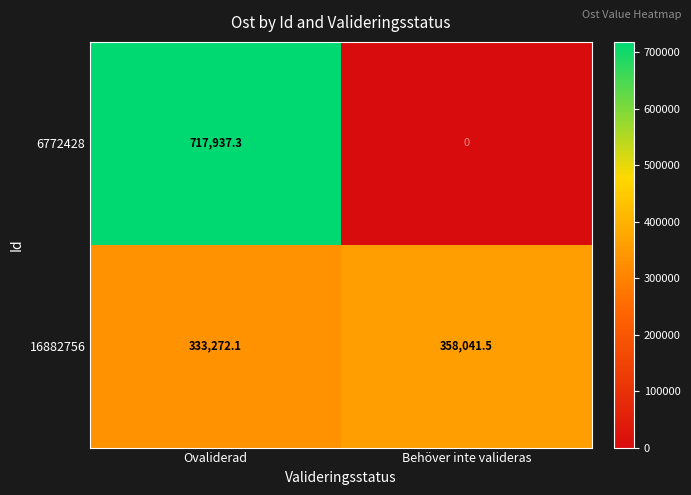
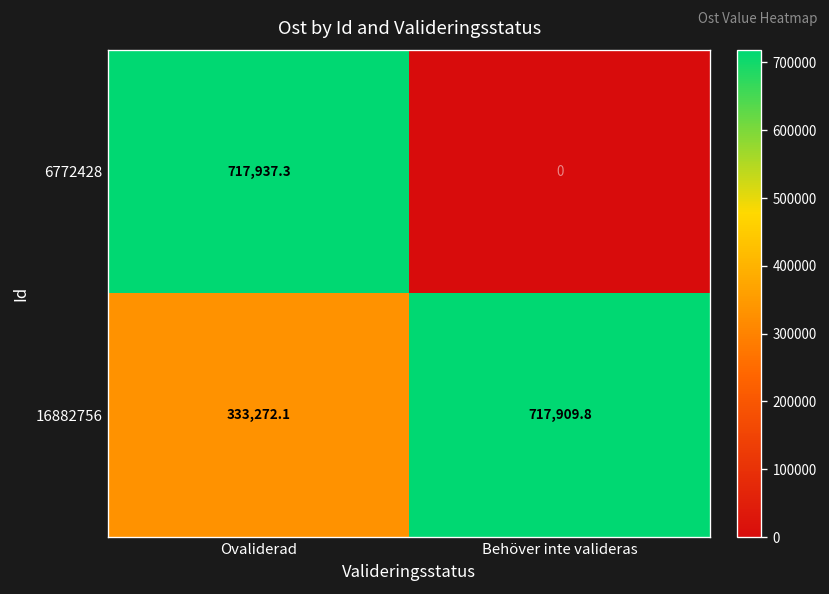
  {
    "6772428": {
      "Ovaliderad": "717,937.3",
      "Behöver inte valideras": "0"
    },
    "16882756": {
      "Ovaliderad": "333,272.1",
-     "Behöver inte valideras": "358,041.5"
+     "Behöver inte valideras": "717,909.8"
    }
  }
